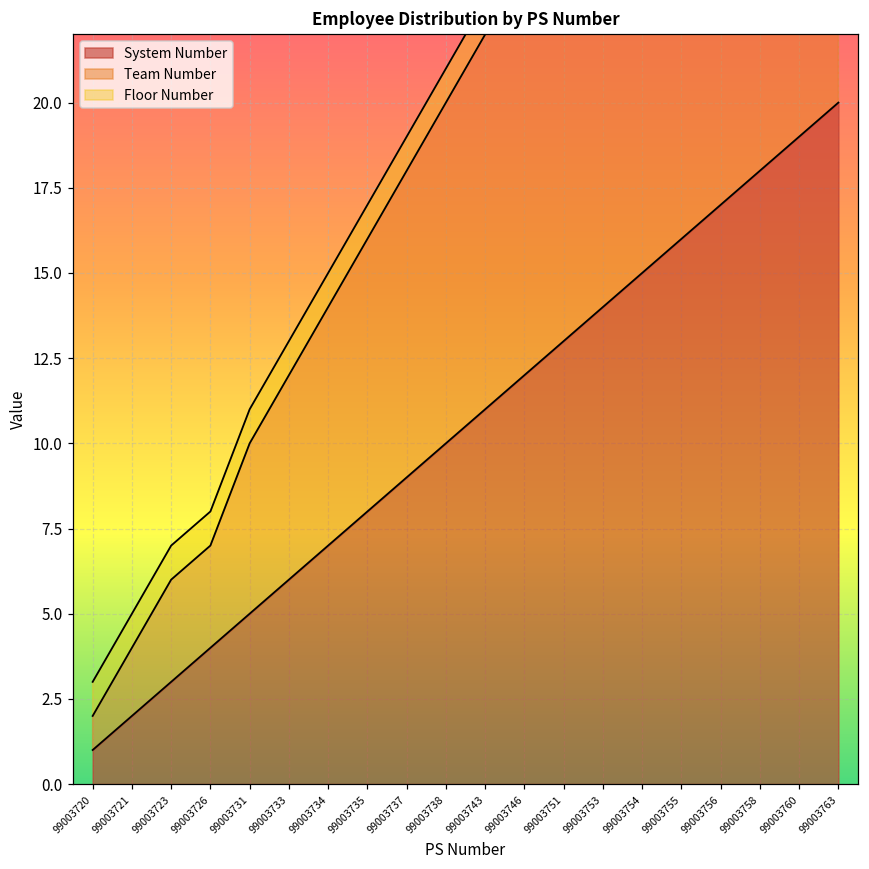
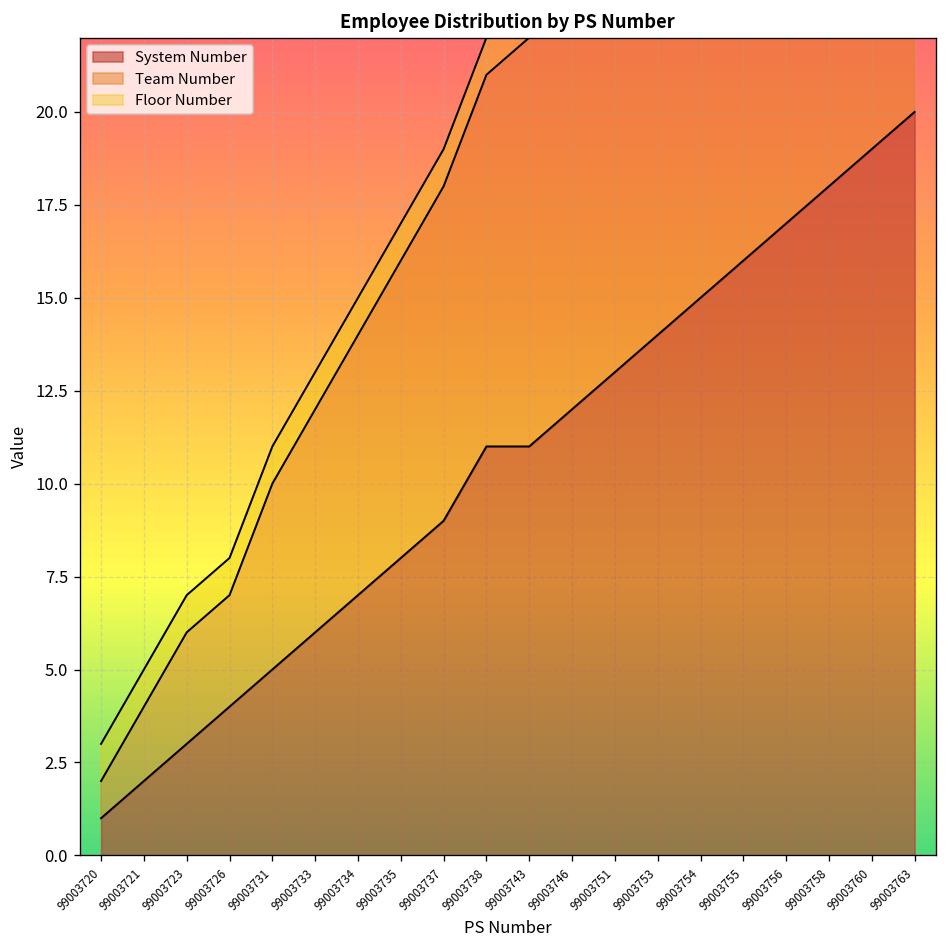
  {
    "System Number": {
      "99003720": 1,
      "99003721": 2,
      "99003723": 3,
      "99003726": 4,
      "99003731": 5,
      "99003733": 6,
      "99003734": 7,
      "99003735": 8,
      "99003737": 9,
-     "99003738": 10,
+     "99003738": 11,
      "99003743": 11,
      "99003746": 12,
      "99003751": 13,
      "99003753": 14,
      "99003754": 15,
      "99003755": 16,
      "99003756": 17,
      "99003758": 18,
      "99003760": 19,
      "99003763": 20
    },
    "Team Number": {
      "99003720": 1,
      "99003721": 2,
      "99003723": 3,
      "99003726": 3,
      "99003731": 5,
      "99003733": 6,
      "99003734": 7,
      "99003735": 8,
      "99003737": 9,
      "99003738": 10,
      "99003743": 11
    },
    "Floor Number": {
      "99003720": 1,
      "99003721": 1,
      "99003723": 1,
      "99003726": 1,
      "99003731": 1,
      "99003733": 1,
      "99003734": 1,
      "99003735": 1,
      "99003737": 1,
      "99003738": 1
    }
  }
